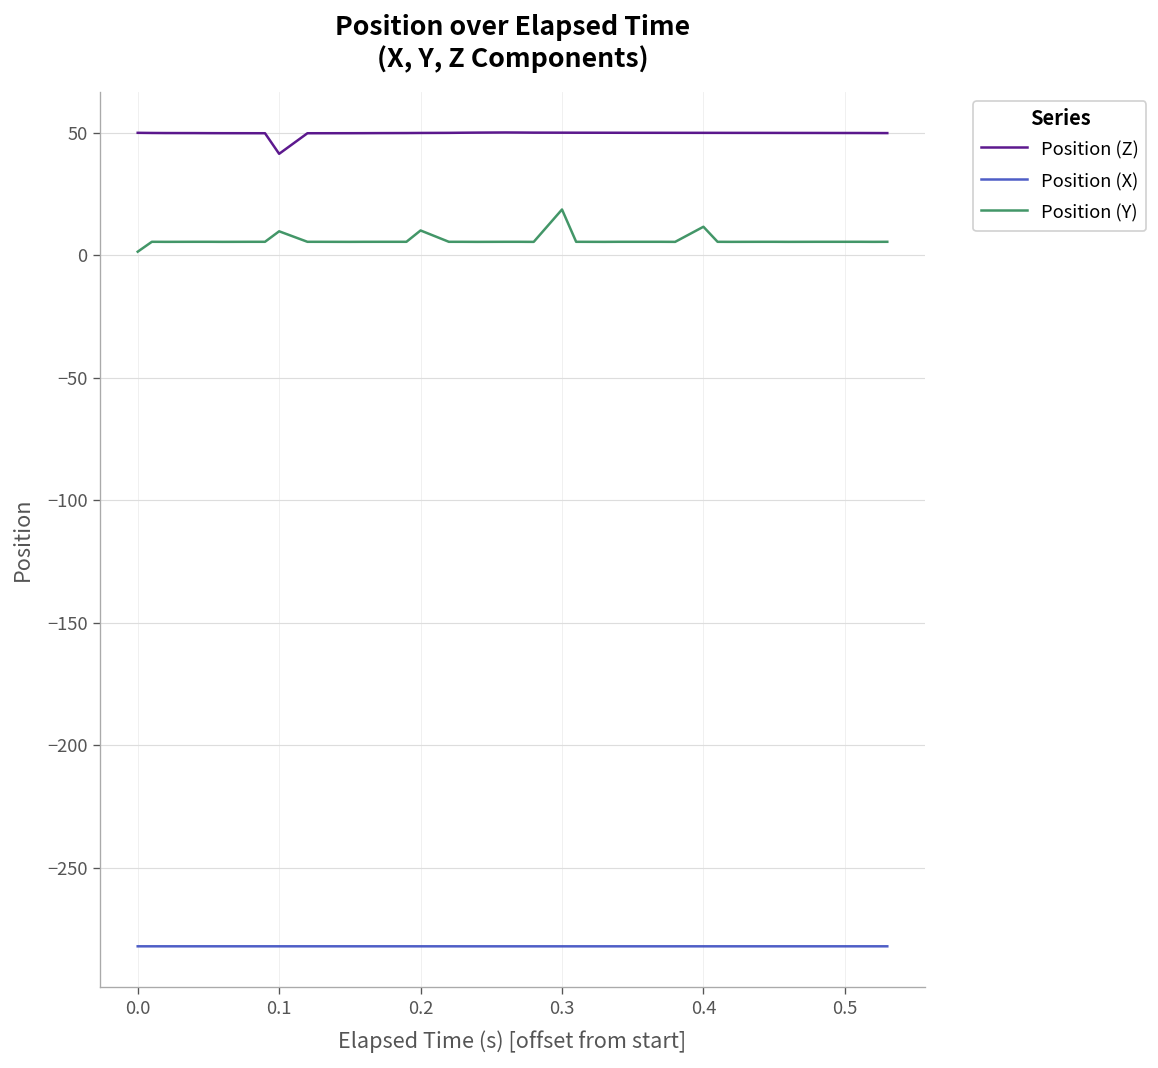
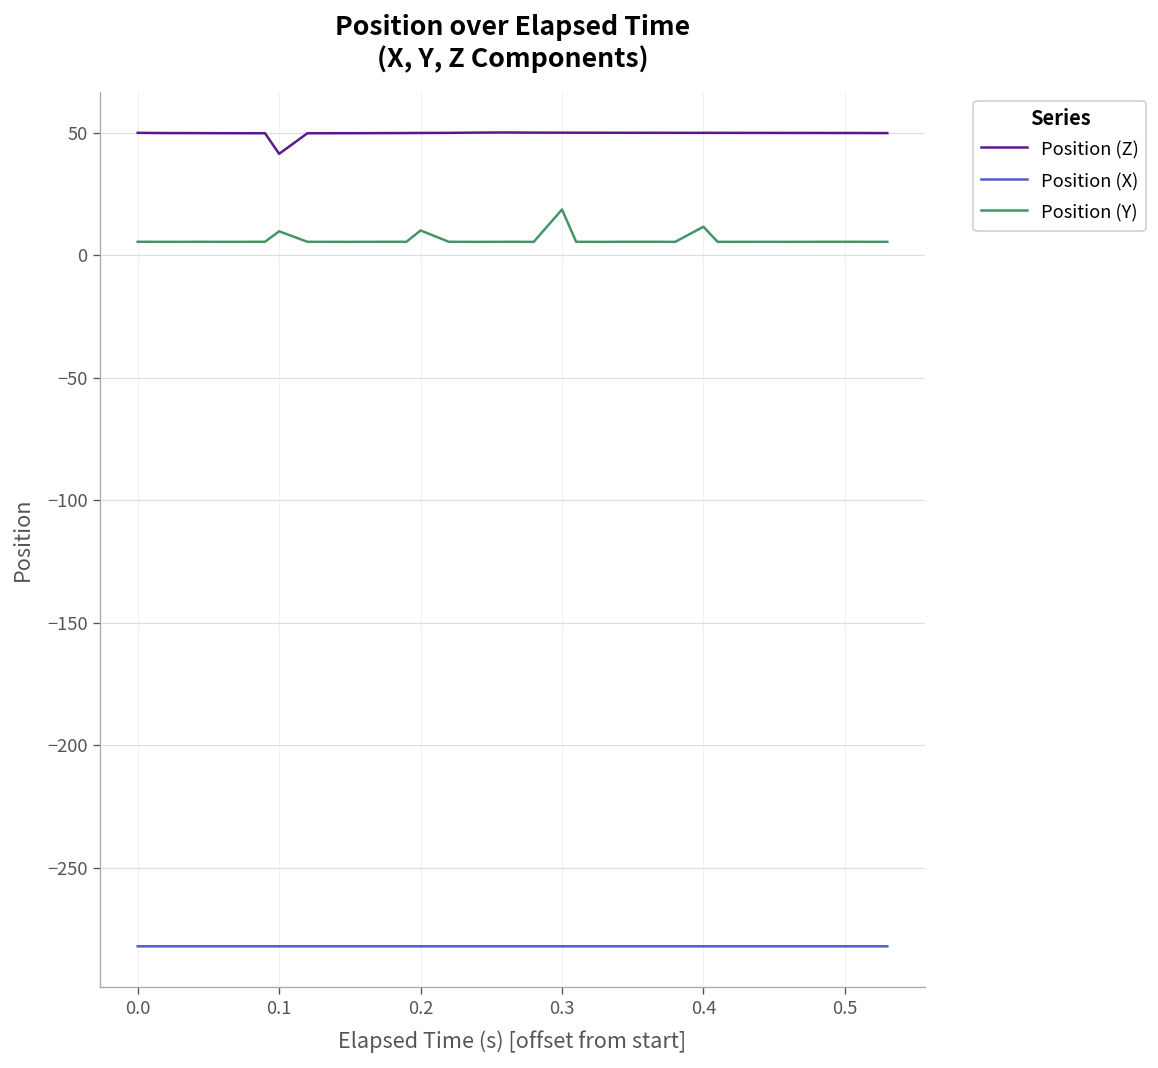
  {
    "Position (Z)": {
      "0.0": 50,
      "0.1": 42,
      "0.2": 50,
      "0.3": 50,
      "0.4": 50
    },
    "Position (X)": {
      "0.0": -282,
      "0.1": -282,
      "0.2": -282,
      "0.3": -282,
      "0.4": -282
    },
    "Position (Y)": {
-     "0.0": 2,
+     "0.0": 6,
      "0.1": 10,
      "0.2": 10,
      "0.3": 19,
      "0.4": 12
    }
  }
